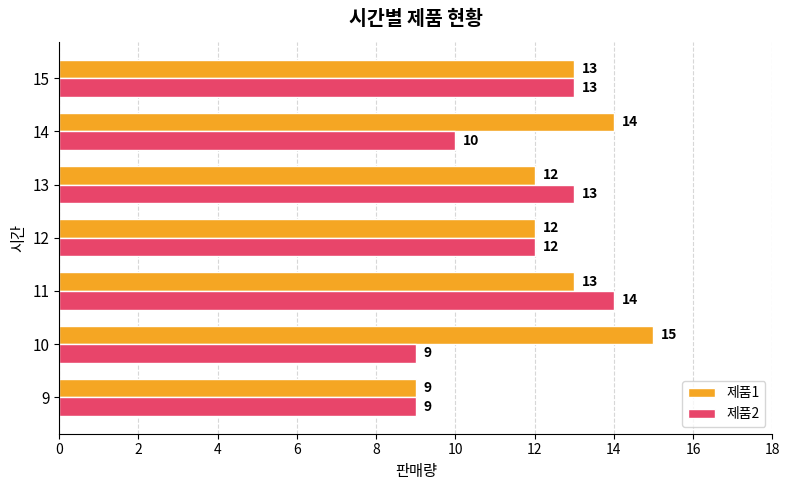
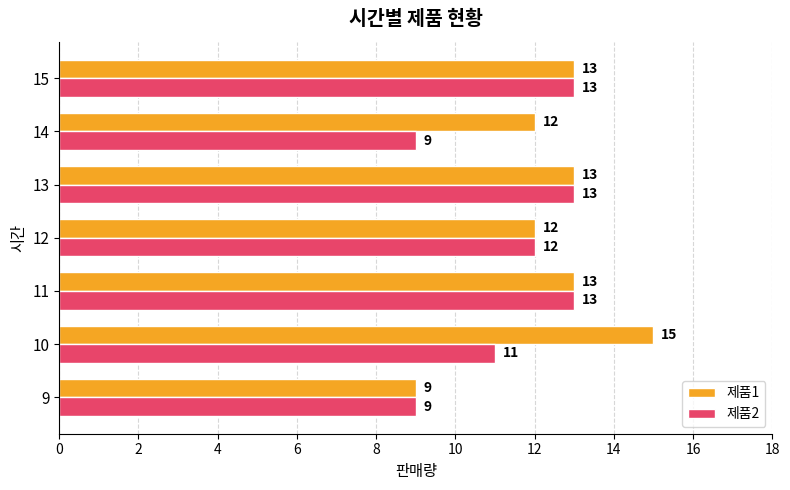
  {
    "제품1": {
      "15": 13,
-     "14": 14,
-     "13": 12,
+     "14": 12,
+     "13": 13,
      "12": 12,
      "11": 13,
      "10": 15,
      "9": 9
    },
    "제품2": {
      "15": 13,
-     "14": 10,
+     "14": 9,
      "13": 13,
      "12": 12,
-     "11": 14,
-     "10": 9,
+     "11": 13,
+     "10": 11,
      "9": 9
    }
  }
